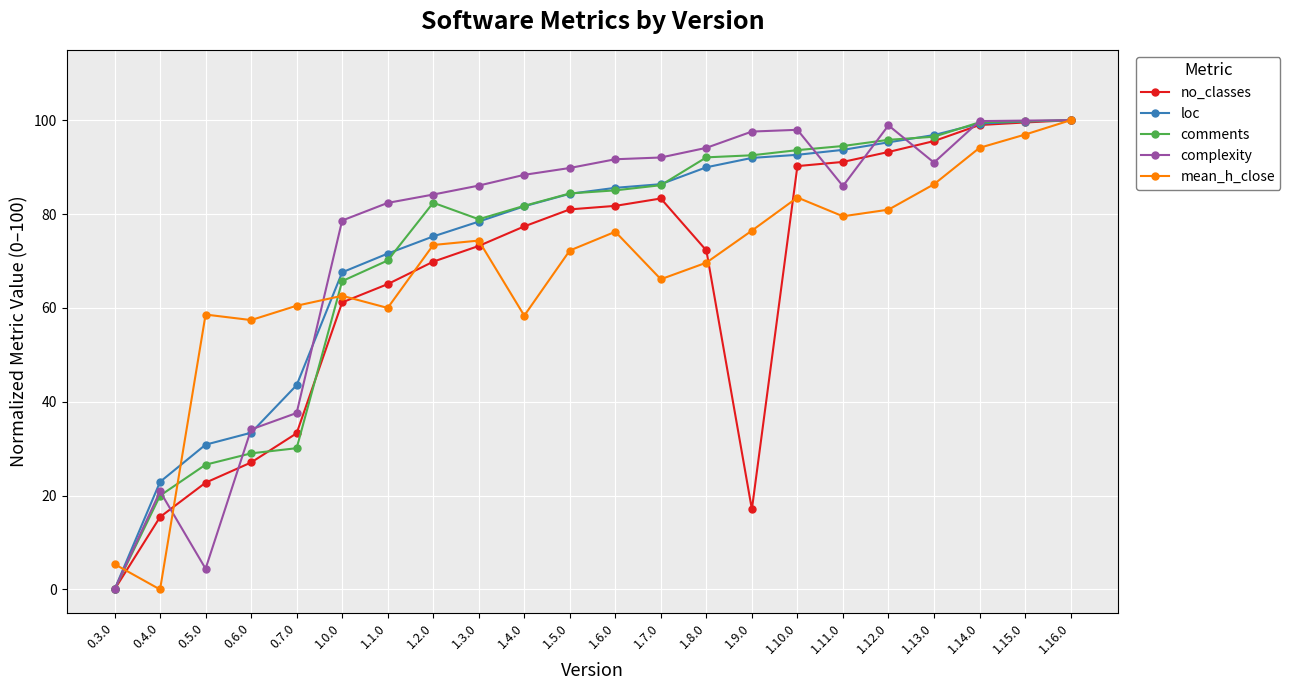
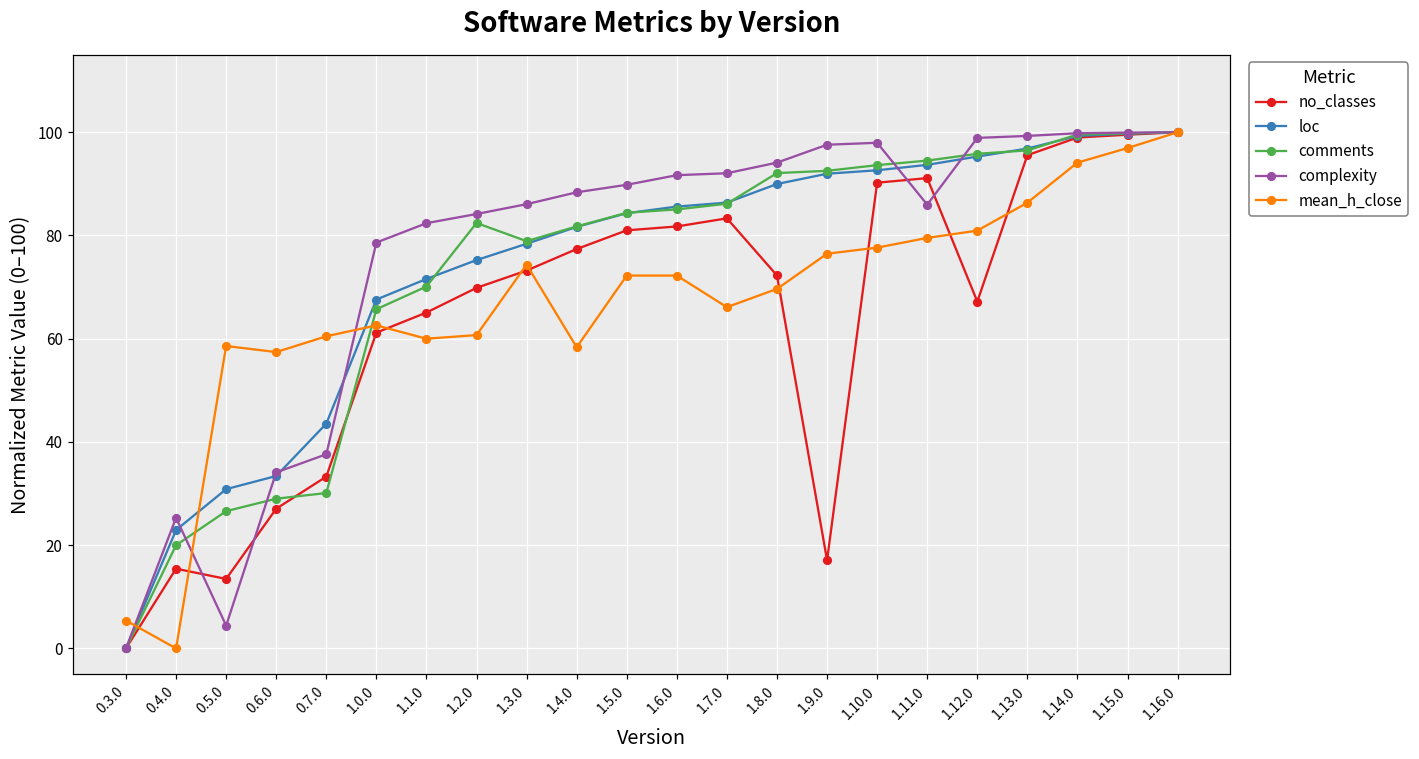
  {
    "no_classes": {
      "0.4.0": 15,
-     "0.5.0": 23,
+     "0.5.0": 13,
      "0.6.0": 27,
      "0.7.0": 33,
      "1.0.0": 61,
      "1.1.0": 65,
      "1.2.0": 70,
      "1.3.0": 73,
      "1.4.0": 77,
      "1.5.0": 81,
      "1.6.0": 82,
      "1.7.0": 83,
      "1.8.0": 72,
      "1.9.0": 17,
      "1.10.0": 90,
      "1.11.0": 91,
-     "1.12.0": 93,
+     "1.12.0": 67,
      "1.13.0": 96
    },
    "loc": {
      "0.4.0": 23,
      "0.5.0": 31,
      "0.6.0": 33,
      "0.7.0": 44,
      "1.0.0": 68,
      "1.1.0": 72,
      "1.2.0": 75,
      "1.6.0": 86,
      "1.8.0": 90,
      "1.9.0": 92,
      "1.10.0": 93,
      "1.11.0": 94
    },
    "comments": {
      "0.4.0": 20,
      "0.5.0": 27,
      "0.6.0": 29,
      "0.7.0": 30,
      "1.0.0": 66,
      "1.1.0": 70,
      "1.2.0": 82,
      "1.6.0": 85,
      "1.8.0": 92,
      "1.9.0": 93,
      "1.10.0": 94,
      "1.11.0": 95
    },
    "complexity": {
-     "0.4.0": 21,
+     "0.4.0": 25,
      "0.5.0": 4,
      "0.6.0": 34,
      "0.7.0": 38,
      "1.0.0": 79,
      "1.1.0": 82,
      "1.2.0": 84,
      "1.3.0": 86,
      "1.4.0": 88,
      "1.5.0": 90,
      "1.6.0": 92,
      "1.7.0": 92,
      "1.8.0": 94,
      "1.9.0": 98,
      "1.10.0": 98,
      "1.11.0": 86,
      "1.12.0": 99,
-     "1.13.0": 91
+     "1.13.0": 99
    },
    "mean_h_close": {
      "0.3.0": 5,
      "0.4.0": 0,
      "0.5.0": 59,
      "0.6.0": 57,
      "0.7.0": 60,
      "1.0.0": 63,
      "1.1.0": 60,
-     "1.2.0": 73,
+     "1.2.0": 61,
      "1.3.0": 74,
      "1.4.0": 58,
      "1.5.0": 72,
-     "1.6.0": 76,
+     "1.6.0": 72,
      "1.7.0": 66,
      "1.8.0": 70,
      "1.9.0": 76,
-     "1.10.0": 84,
+     "1.10.0": 78,
      "1.11.0": 80,
      "1.12.0": 81,
      "1.13.0": 86,
      "1.14.0": 94,
      "1.15.0": 97
    }
  }
